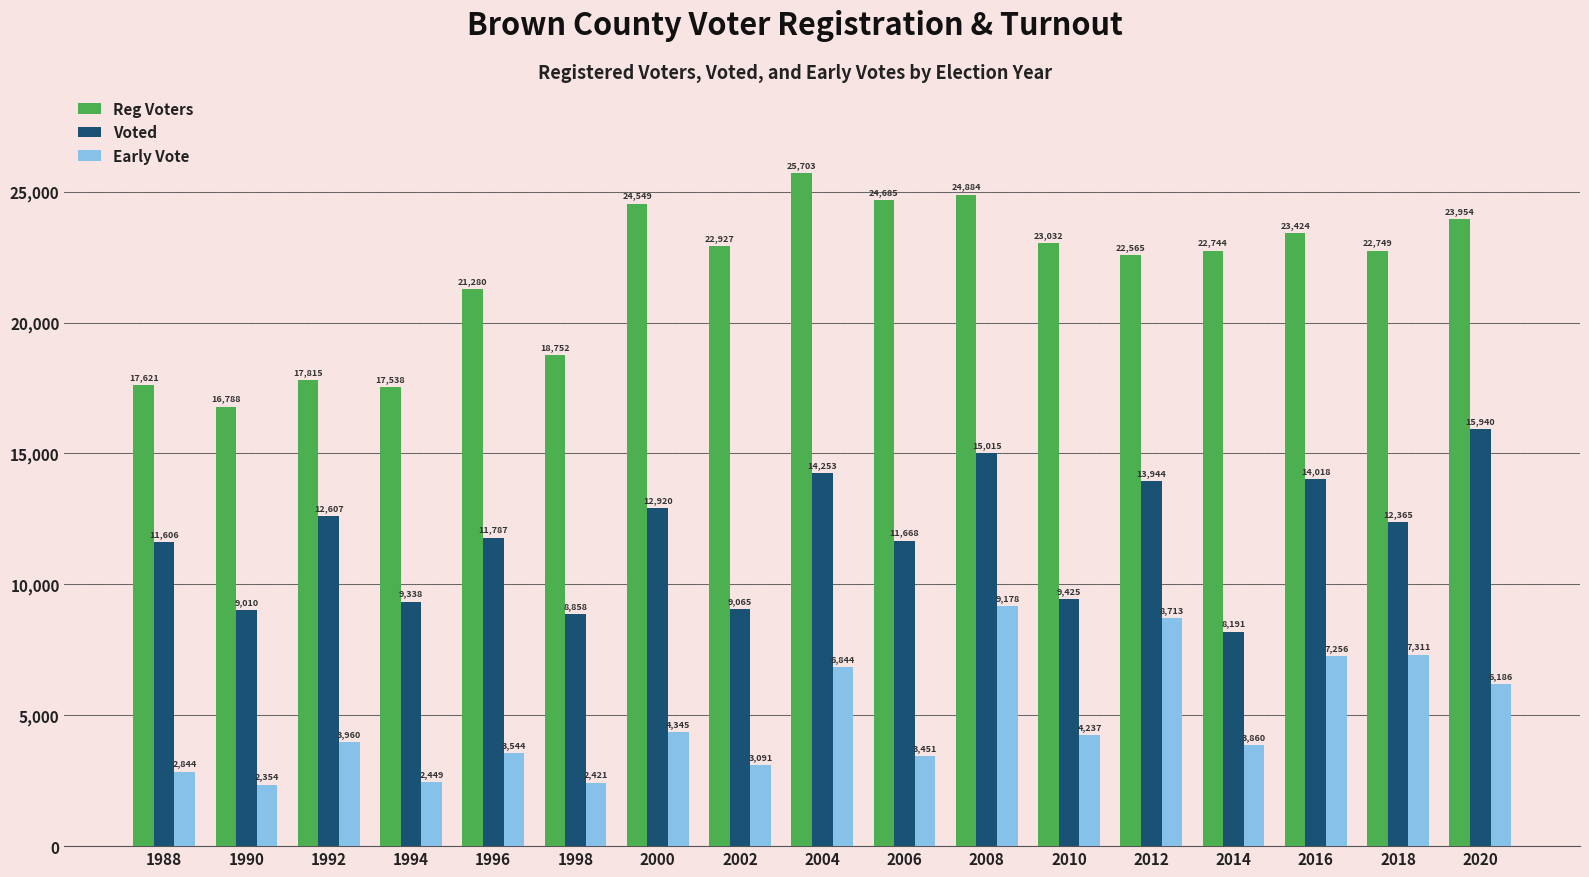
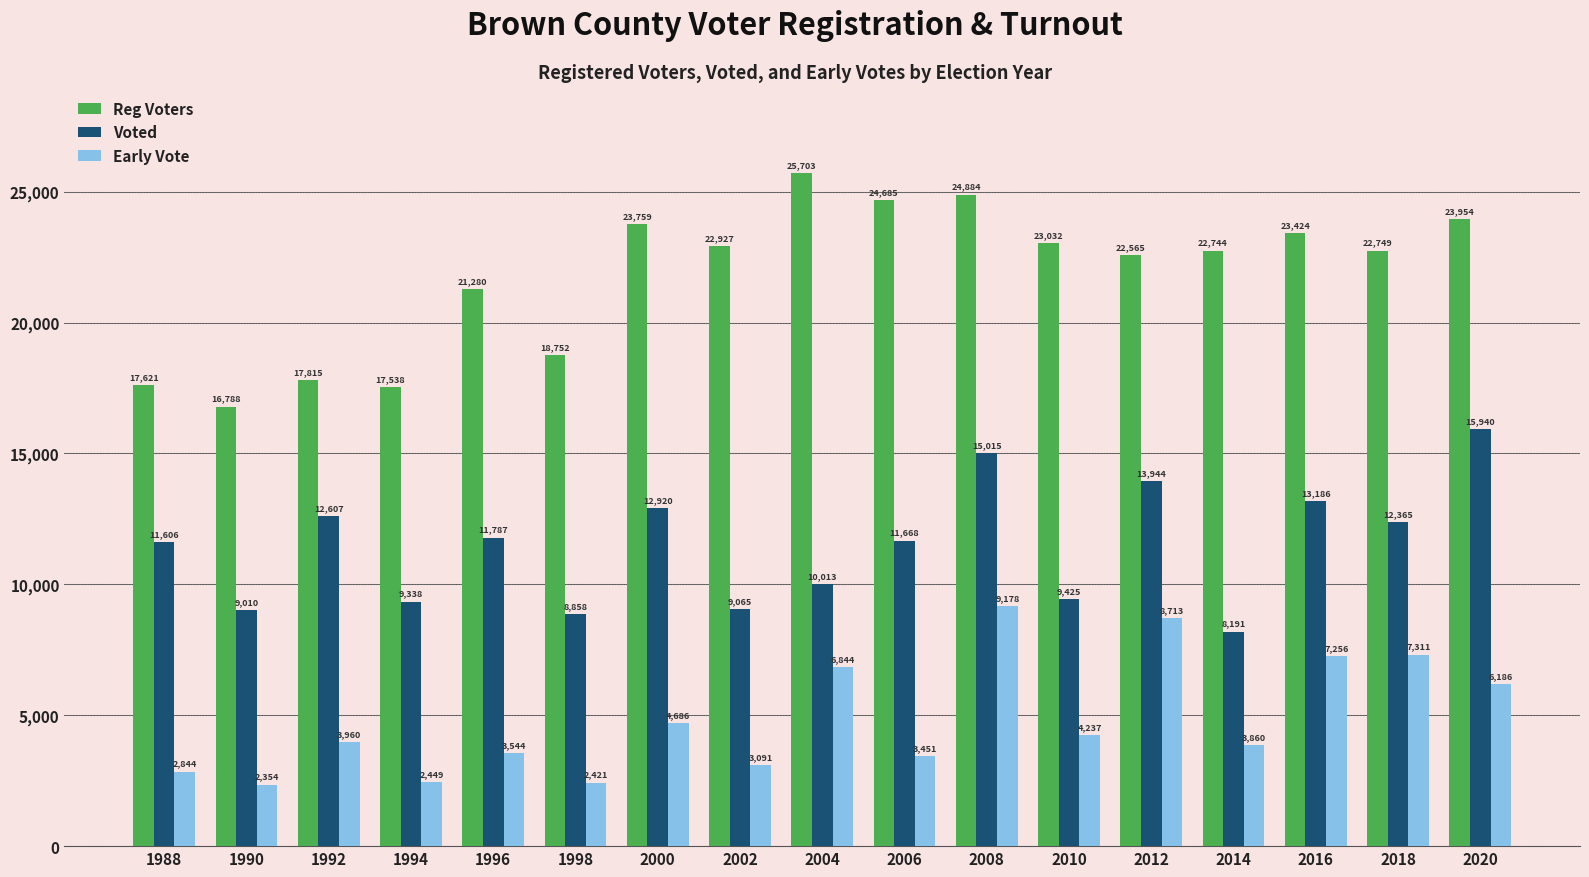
  {
    "Reg Voters": {
      "1988": "17,621",
      "1990": "16,788",
      "1992": "17,815",
      "1994": "17,538",
      "1996": "21,280",
      "1998": "18,752",
-     "2000": "24,549",
+     "2000": "23,759",
      "2002": "22,927",
      "2004": "25,703",
      "2006": "24,685",
      "2008": "24,884",
      "2010": "23,032",
      "2012": "22,565",
      "2014": "22,744",
      "2016": "23,424",
      "2018": "22,749",
      "2020": "23,954"
    },
    "Voted": {
      "1988": "11,606",
      "1990": "9,010",
      "1992": "12,607",
      "1994": "9,338",
      "1996": "11,787",
      "1998": "8,858",
      "2000": "12,920",
      "2002": "9,065",
-     "2004": "14,253",
+     "2004": "10,013",
      "2006": "11,668",
      "2008": "15,015",
      "2010": "9,425",
      "2012": "13,944",
      "2014": "8,191",
-     "2016": "14,018",
+     "2016": "13,186",
      "2018": "12,365",
      "2020": "15,940"
    },
    "Early Vote": {
      "1988": "2,844",
      "1990": "2,354",
      "1992": "3,960",
      "1994": "2,449",
      "1996": "3,544",
      "1998": "2,421",
-     "2000": "4,345",
+     "2000": "4,686",
      "2002": "3,091",
      "2004": "6,844",
      "2006": "3,451",
      "2008": "9,178",
      "2010": "4,237",
      "2012": "8,713",
      "2014": "3,860",
      "2016": "7,256",
      "2018": "7,311",
      "2020": "6,186"
    }
  }
